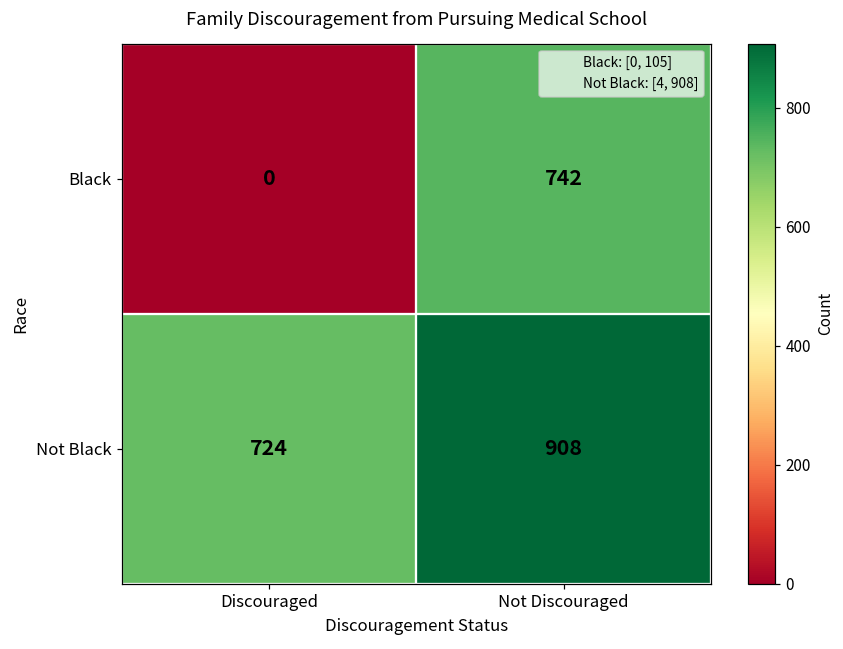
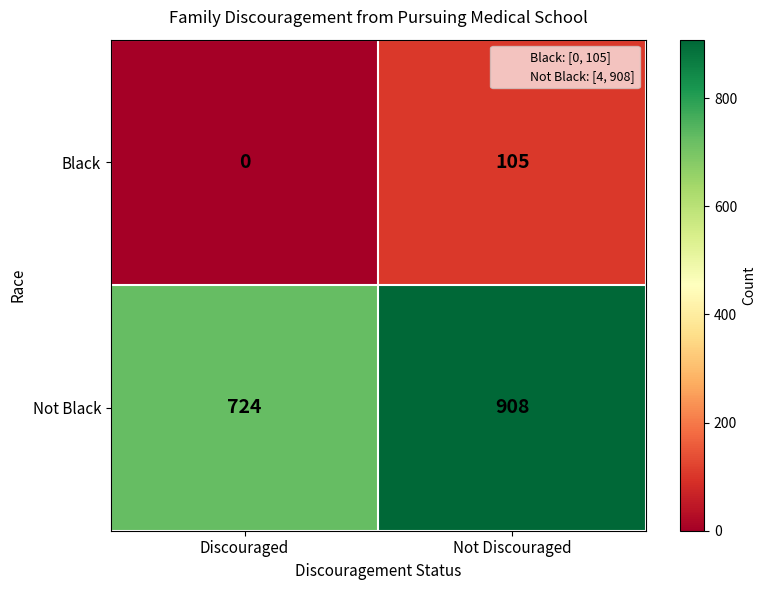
  {
    "Black": {
      "Discouraged": 0,
-     "Not Discouraged": 742
+     "Not Discouraged": 105
    },
    "Not Black": {
      "Discouraged": 724,
      "Not Discouraged": 908
    }
  }
